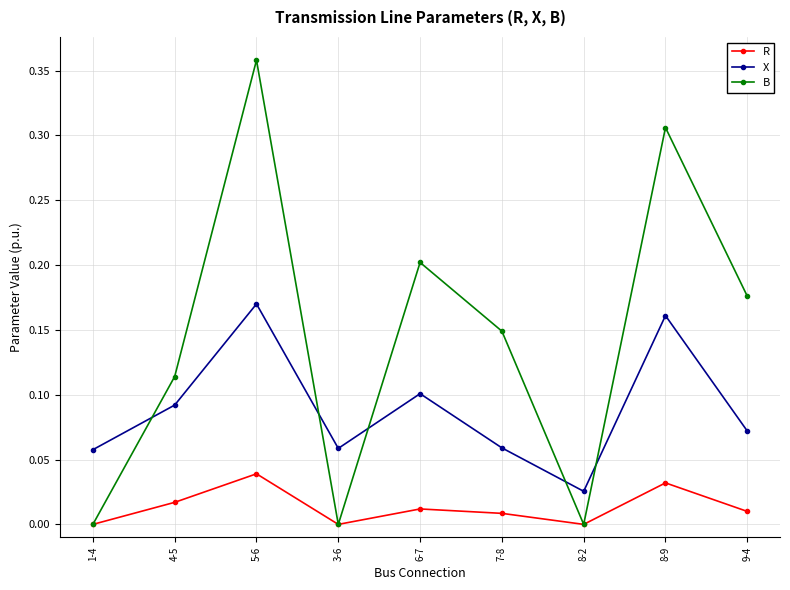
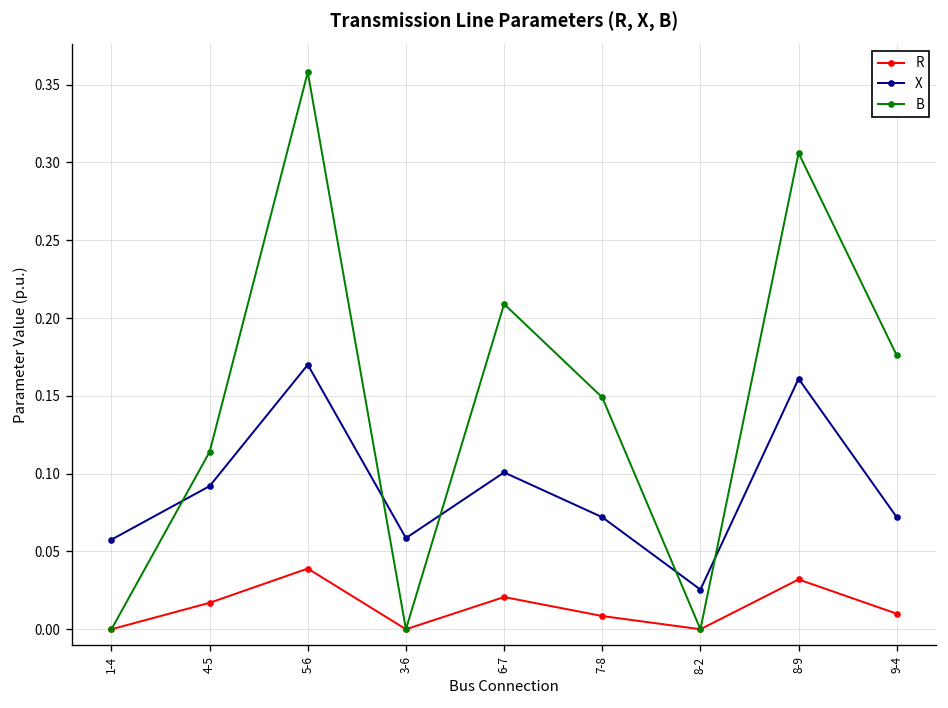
  {
    "R": {
      "4-5": 0.017,
      "5-6": 0.039,
-     "6-7": 0.012,
+     "6-7": 0.021,
      "7-8": 0.009,
      "8-9": 0.032,
      "9-4": 0.010
    },
    "X": {
      "1-4": 0.058,
      "4-5": 0.092,
      "5-6": 0.170,
      "3-6": 0.059,
      "6-7": 0.101,
-     "7-8": 0.059,
+     "7-8": 0.072,
      "8-2": 0.026,
      "8-9": 0.161,
      "9-4": 0.072
    },
    "B": {
      "4-5": 0.114,
      "5-6": 0.358,
-     "6-7": 0.202,
+     "6-7": 0.209,
      "7-8": 0.149,
      "8-9": 0.306,
      "9-4": 0.176
    }
  }
